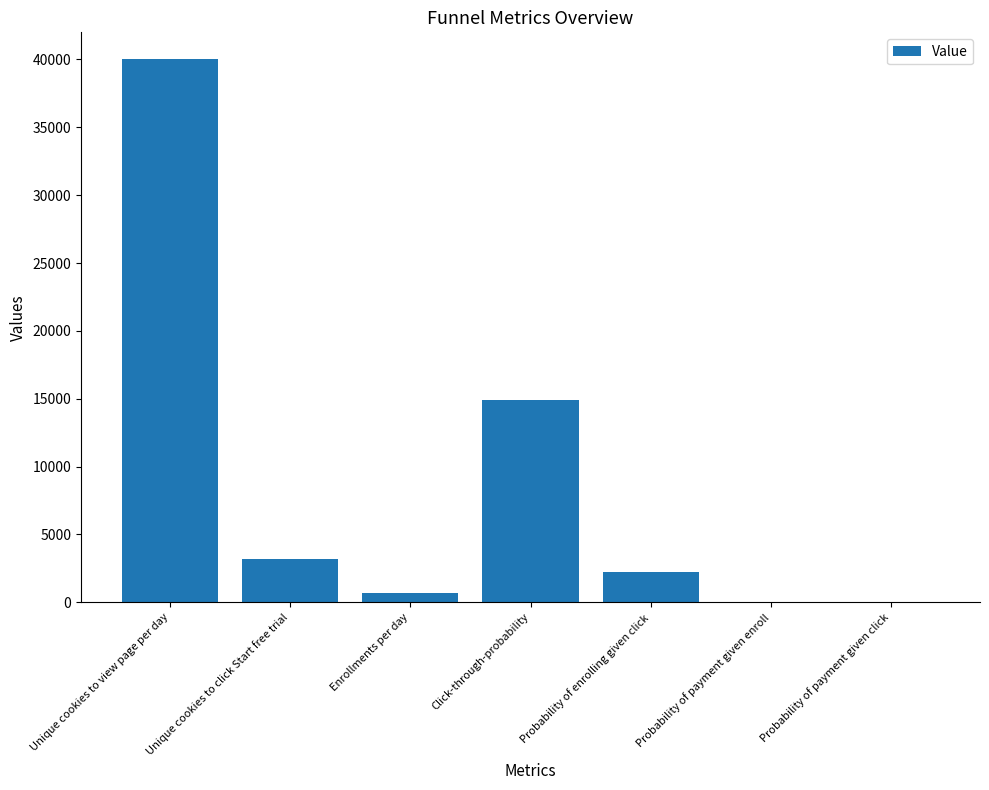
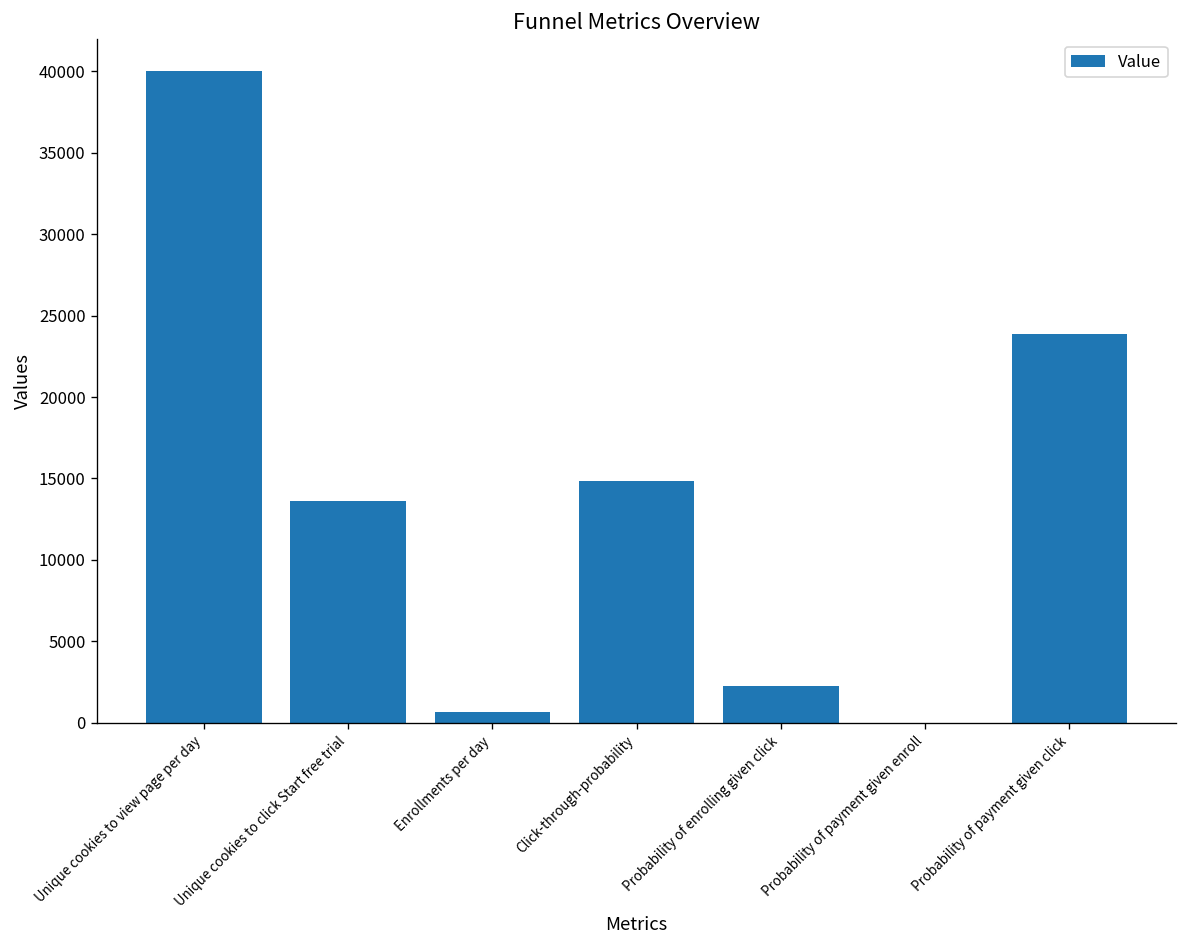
  {
    "Unique cookies to view page per day": 40000,
-   "Unique cookies to click Start free trial": 3200,
+   "Unique cookies to click Start free trial": 13600,
    "Enrollments per day": 700,
    "Click-through-probability": 14900,
    "Probability of enrolling given click": 2200,
-   "Probability of payment given click": 0
+   "Probability of payment given click": 23900
  }
